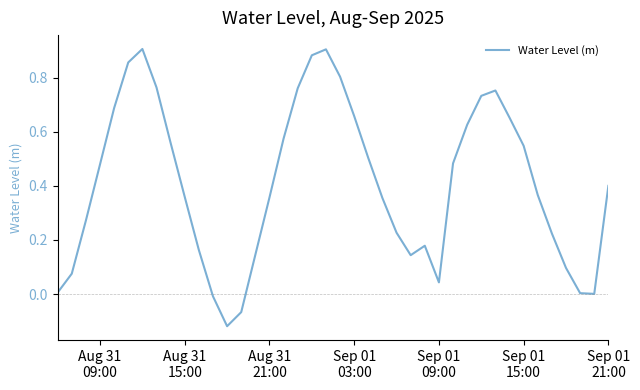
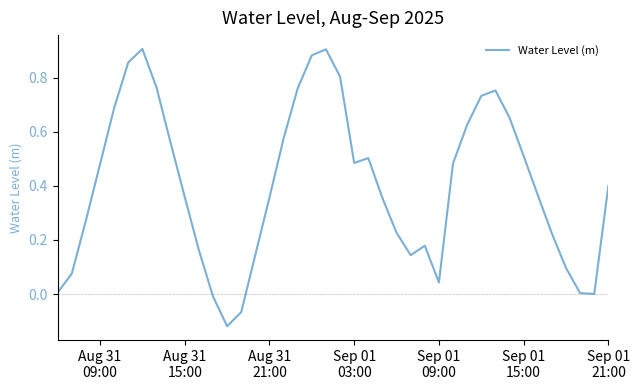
  {
    "Aug 31 09:00": 0.48,
    "Aug 31 15:00": 0.36,
    "Aug 31 21:00": 0.36,
-   "Sep 01 03:00": 0.66,
+   "Sep 01 03:00": 0.48,
    "Sep 01 09:00": 0.04,
-   "Sep 01 15:00": 0.55,
+   "Sep 01 15:00": 0.51,
    "Sep 01 21:00": 0.40
  }
